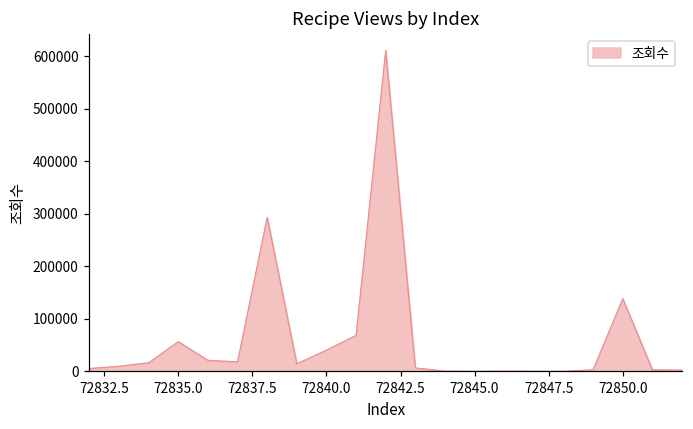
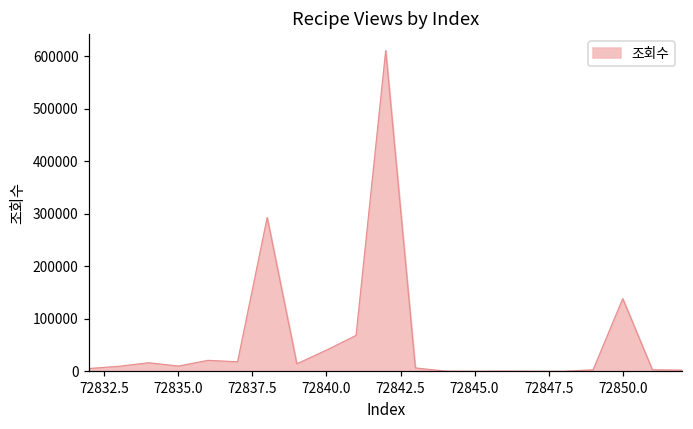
  {
-   "72835.0": 60000,
+   "72835.0": 10000,
    "72840.0": 40000,
    "72845.0": 0,
    "72850.0": 140000
  }
